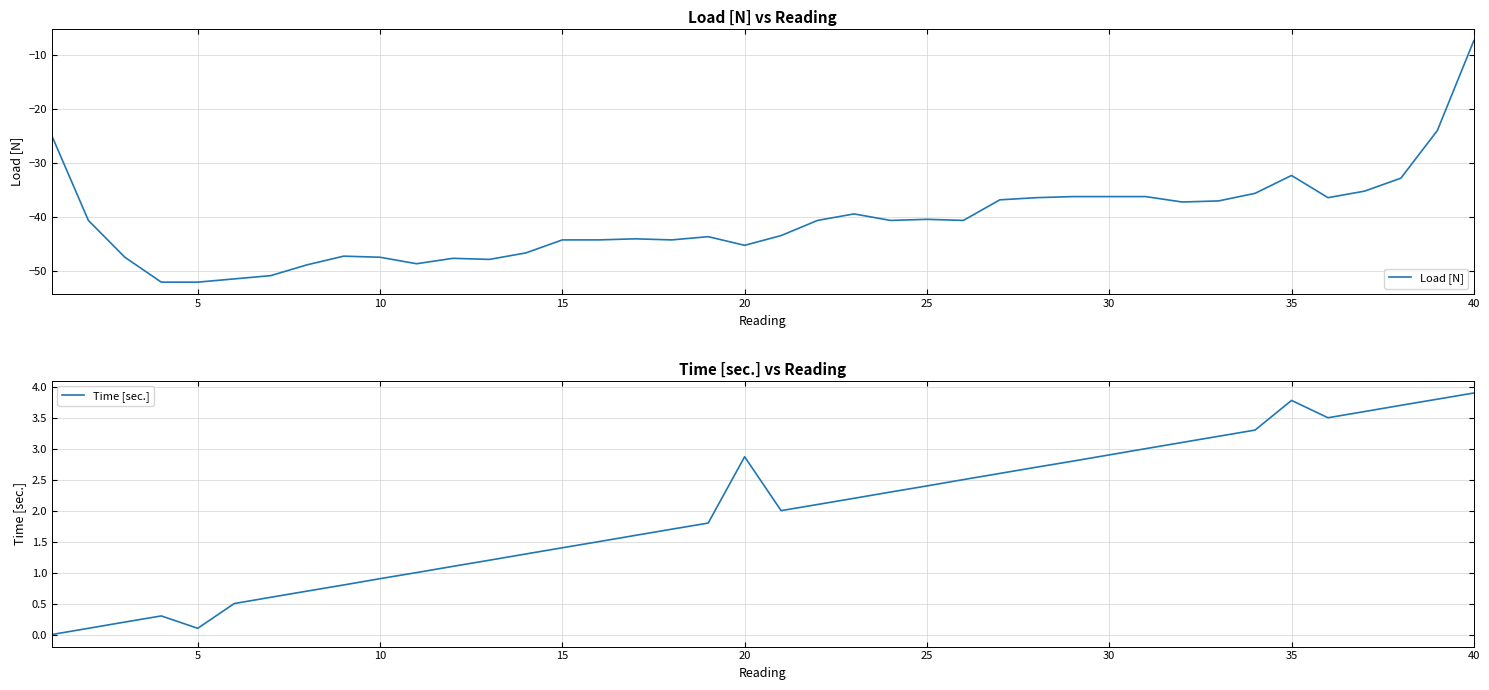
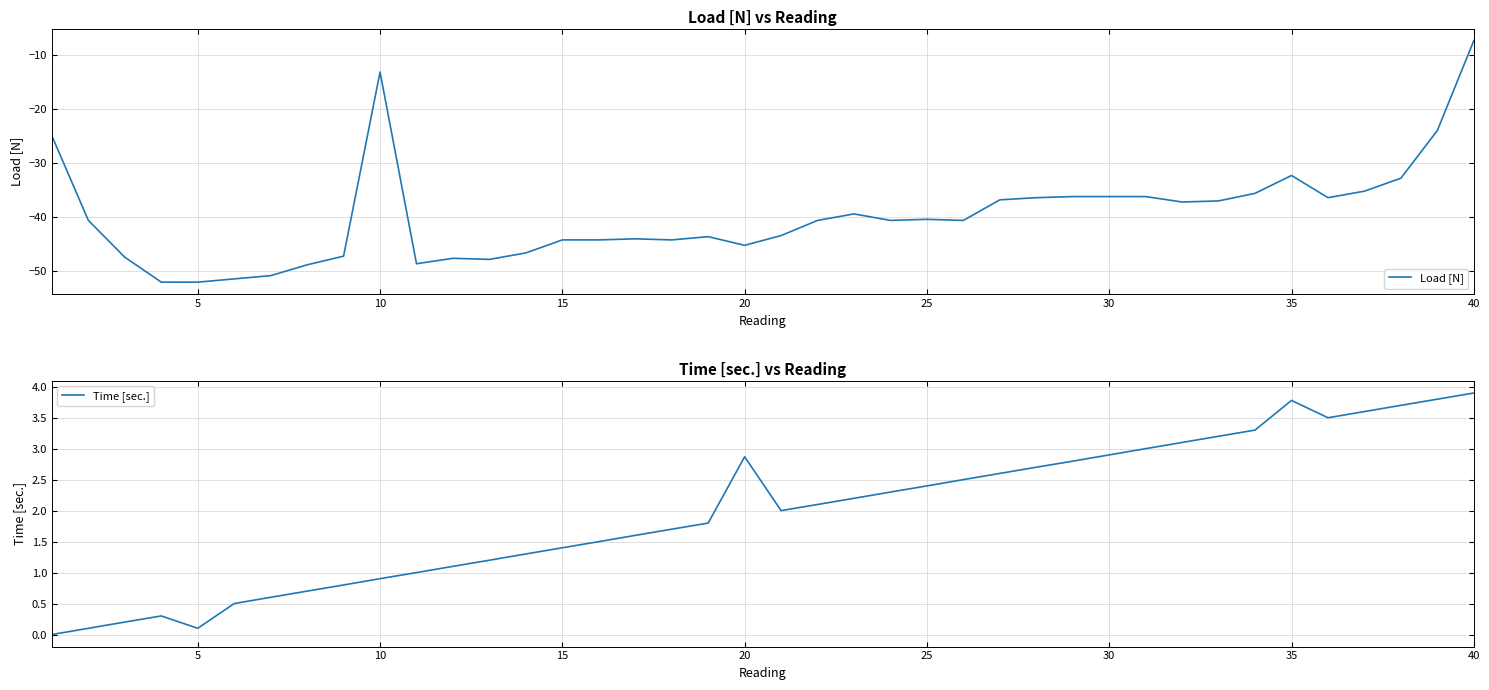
  {
    "Load [N] vs Reading": {
      "5": -52,
-     "10": -47,
+     "10": -13,
      "15": -44,
      "20": -45,
      "25": -40,
      "30": -36,
      "35": -32,
      "40": -7
    },
    "Time [sec.] vs Reading": {
      "5": 0.1,
      "10": 0.9,
      "15": 1.4,
      "20": 2.9,
      "25": 2.4,
      "30": 2.9,
      "35": 3.8,
      "40": 3.9
    }
  }
